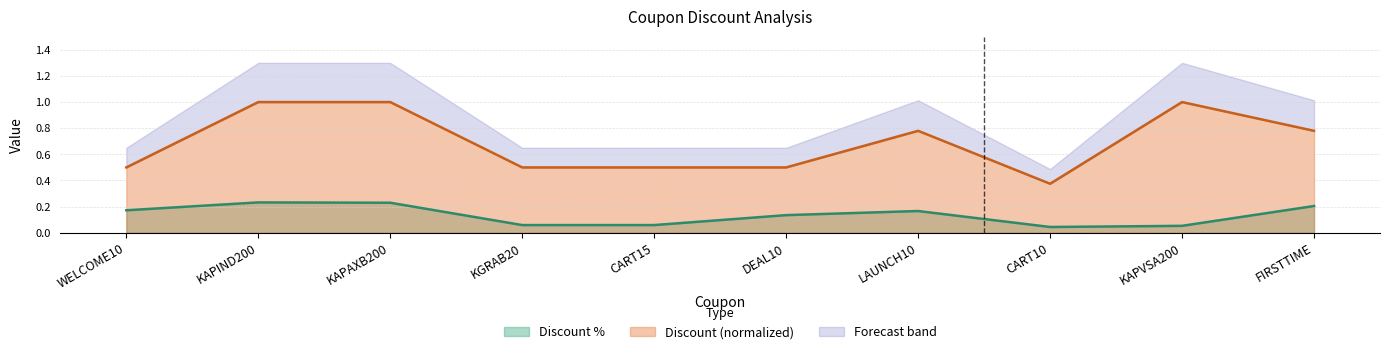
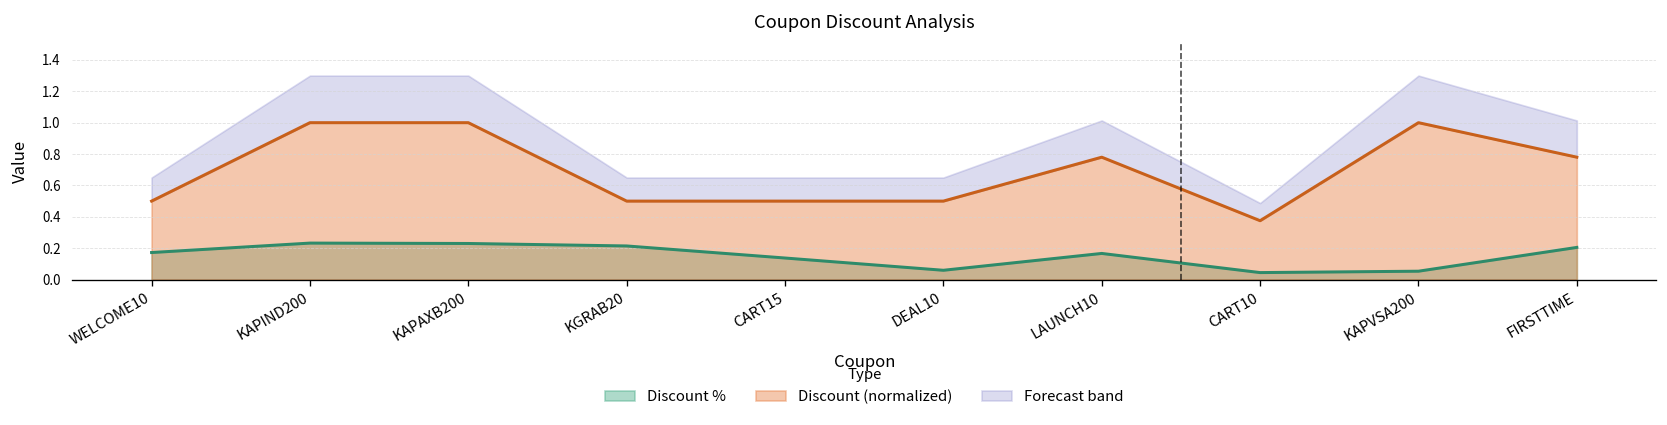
  {
    "Discount %": {
      "WELCOME10": 0.17,
      "KAPIND200": 0.23,
      "KAPAXB200": 0.23,
-     "KGRAB20": 0.06,
-     "CART15": 0.06,
-     "DEAL10": 0.13,
+     "KGRAB20": 0.21,
+     "CART15": 0.14,
+     "DEAL10": 0.06,
      "LAUNCH10": 0.17,
      "CART10": 0.04,
      "KAPVSA200": 0.05,
      "FIRSTTIME": 0.20
    },
    "Discount (normalized)": {
      "WELCOME10": 0.50,
      "KAPIND200": 1.00,
      "KAPAXB200": 1.00,
      "KGRAB20": 0.50,
      "CART15": 0.50,
      "DEAL10": 0.50,
      "LAUNCH10": 0.78,
      "CART10": 0.38,
      "KAPVSA200": 1.00,
      "FIRSTTIME": 0.78
    },
    "Forecast band": {
      "WELCOME10": 0.15,
      "KAPIND200": 0.30,
      "KAPAXB200": 0.30,
      "KGRAB20": 0.15,
      "CART15": 0.15,
      "DEAL10": 0.15,
      "LAUNCH10": 0.23,
      "CART10": 0.11,
      "KAPVSA200": 0.30,
      "FIRSTTIME": 0.23
    }
  }
